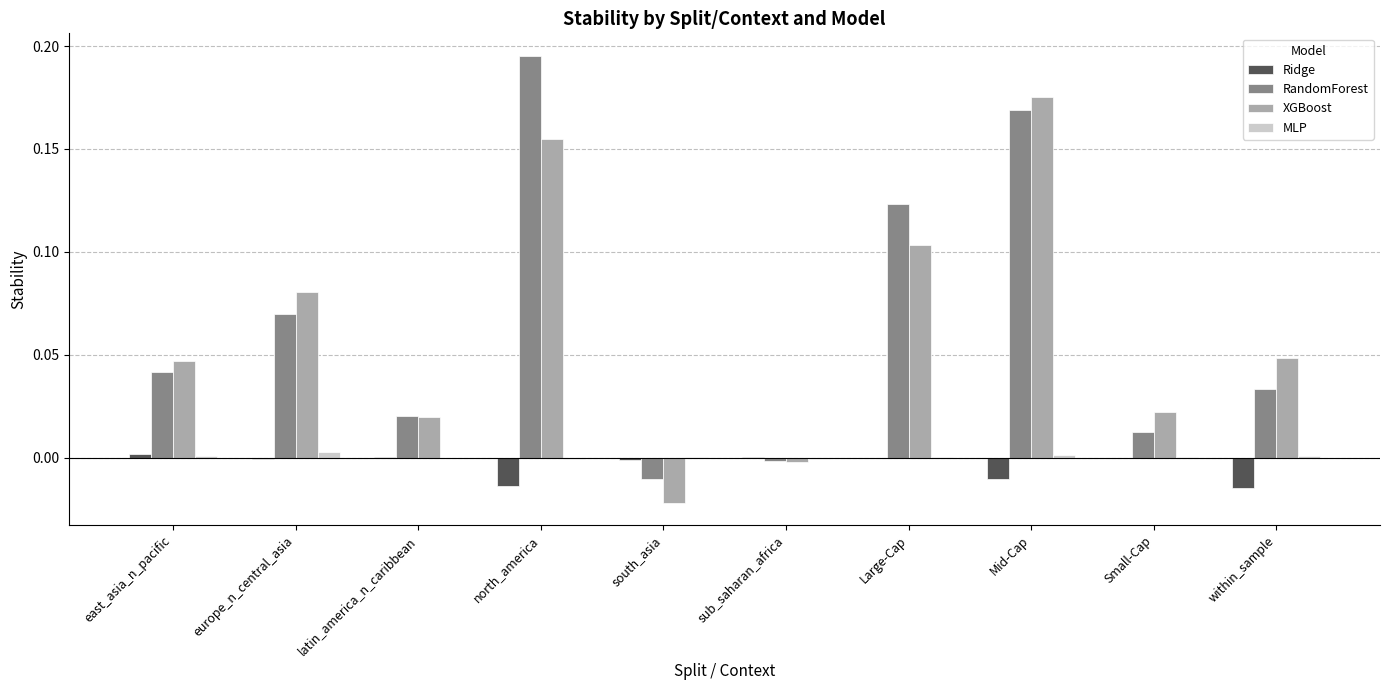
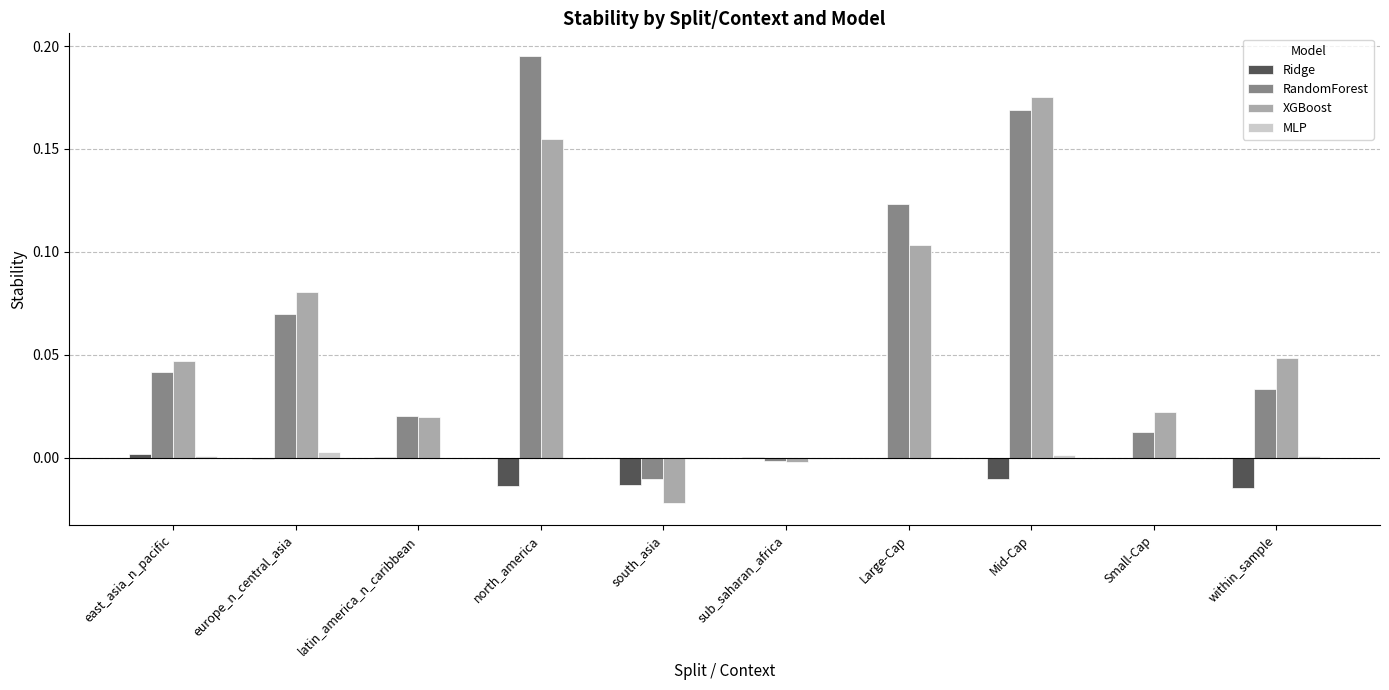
  {
    "Ridge": {
      "east_asia_n_pacific": 0.002,
      "north_america": -0.013,
-     "south_asia": -0.001,
+     "south_asia": -0.013,
      "Mid-Cap": -0.010,
      "within_sample": -0.015
    }
  }
